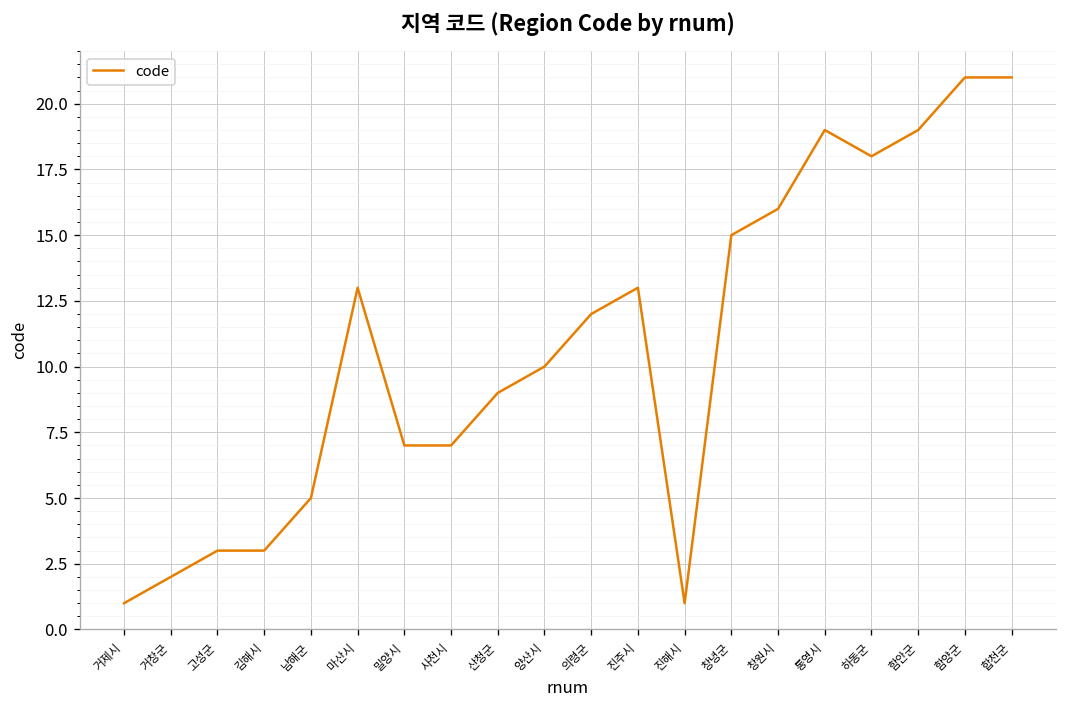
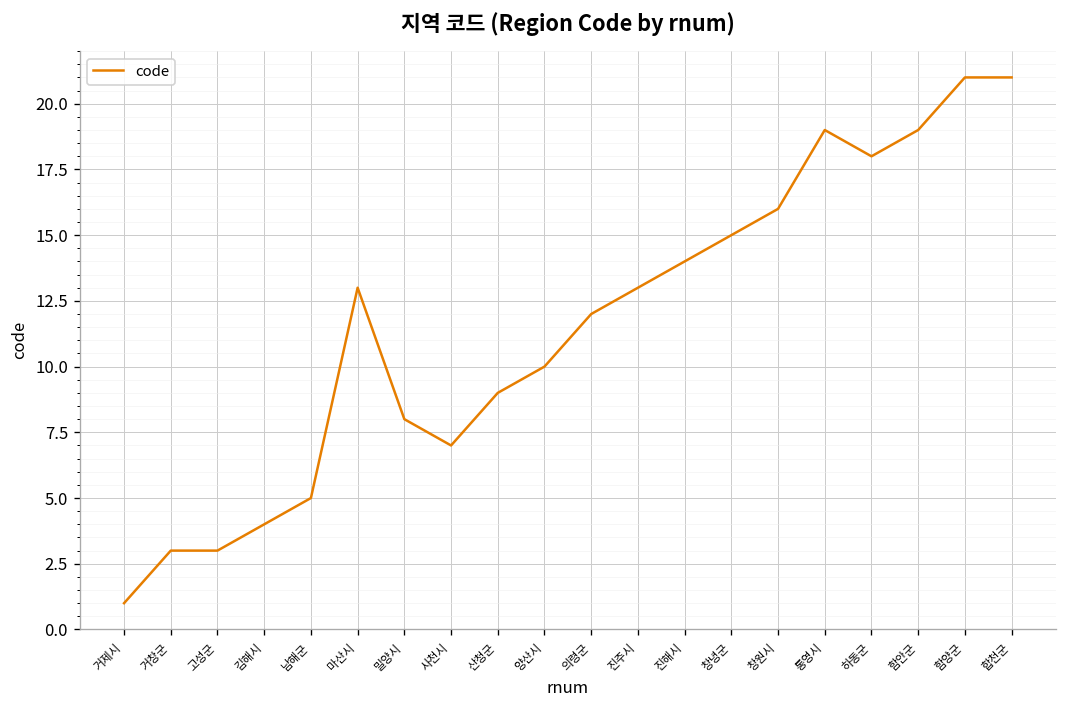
  {
    "거제시": 1,
-   "거창군": 2,
+   "거창군": 3,
    "고성군": 3,
-   "김해시": 3,
+   "김해시": 4,
    "남해군": 5,
    "마산시": 13,
-   "밀양시": 7,
+   "밀양시": 8,
    "사천시": 7,
    "산청군": 9,
    "양산시": 10,
    "의령군": 12,
    "진주시": 13,
-   "진해시": 1,
+   "진해시": 14,
    "창녕군": 15,
    "창원시": 16,
    "통영시": 19,
    "하동군": 18,
    "함안군": 19,
    "함양군": 21,
    "합천군": 21
  }
